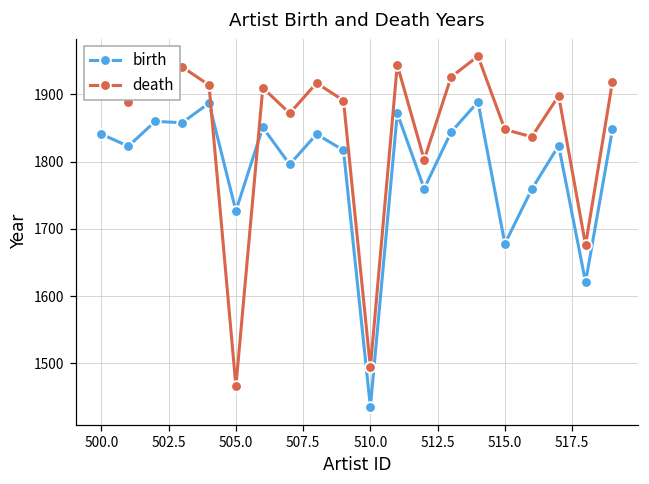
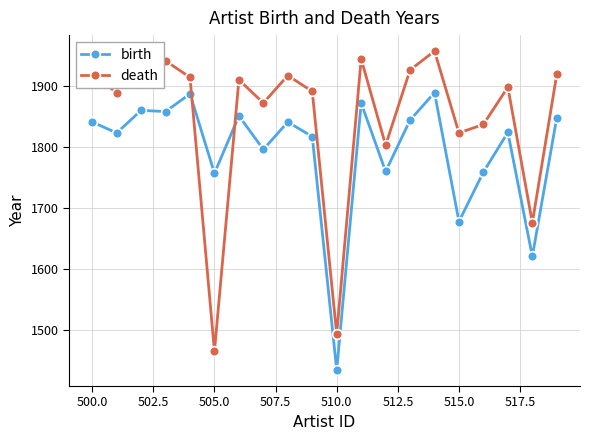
  {
    "birth": {
      "500.0": 1840,
-     "505.0": 1730,
+     "505.0": 1760,
      "510.0": 1440,
      "515.0": 1680
    },
    "death": {
      "505.0": 1470,
      "510.0": 1490,
-     "515.0": 1850
+     "515.0": 1820
    }
  }
